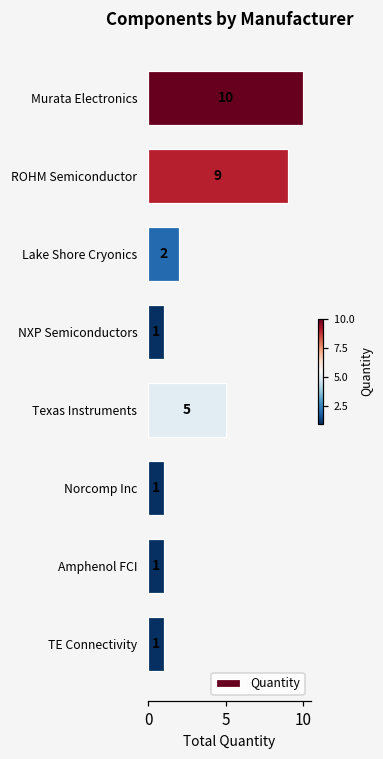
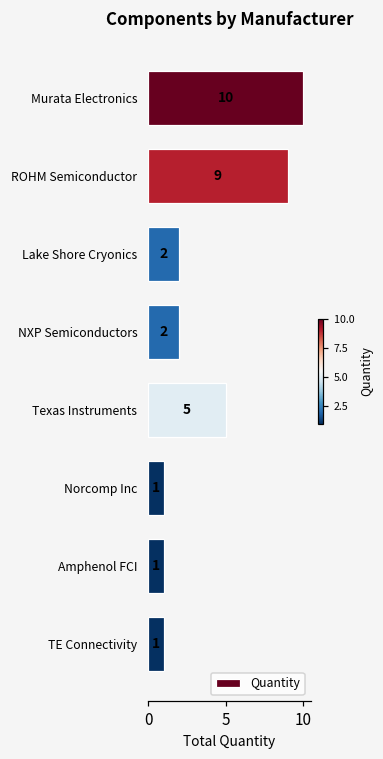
  {
    "Murata Electronics": 10,
    "ROHM Semiconductor": 9,
    "Lake Shore Cryonics": 2,
-   "NXP Semiconductors": 1,
+   "NXP Semiconductors": 2,
    "Texas Instruments": 5,
    "Norcomp Inc": 1,
    "Amphenol FCI": 1,
    "TE Connectivity": 1
  }
